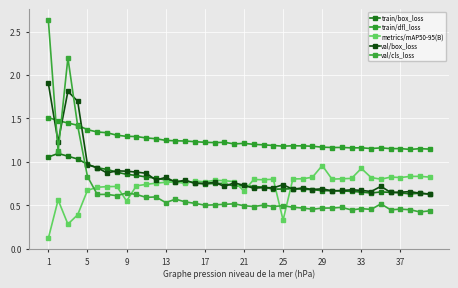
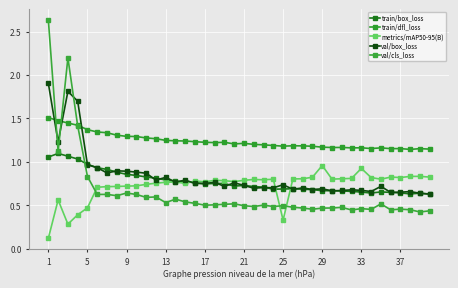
  {
    "metrics/mAP50-95(B)": {
      "1": 0.1,
-     "5": 0.7,
-     "9": 0.5,
-     "21": 0.7,
+     "5": 0.5,
+     "9": 0.7,
+     "21": 0.8,
      "25": 0.3,
      "29": 1.0,
      "33": 0.9,
      "37": 0.8
    }
  }
